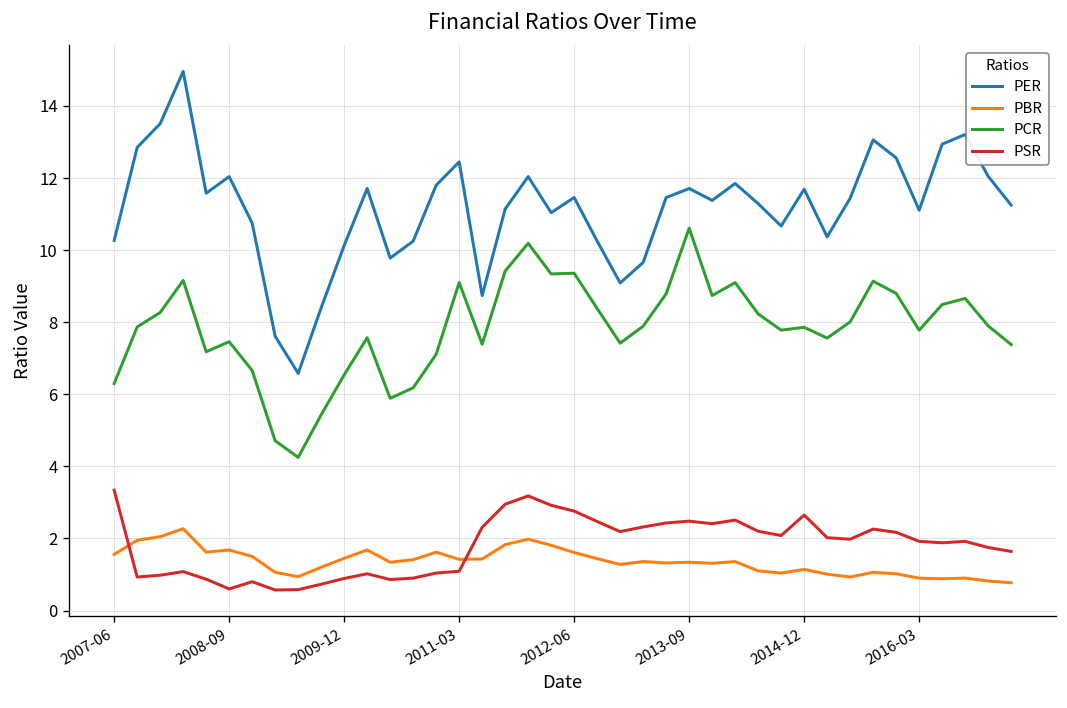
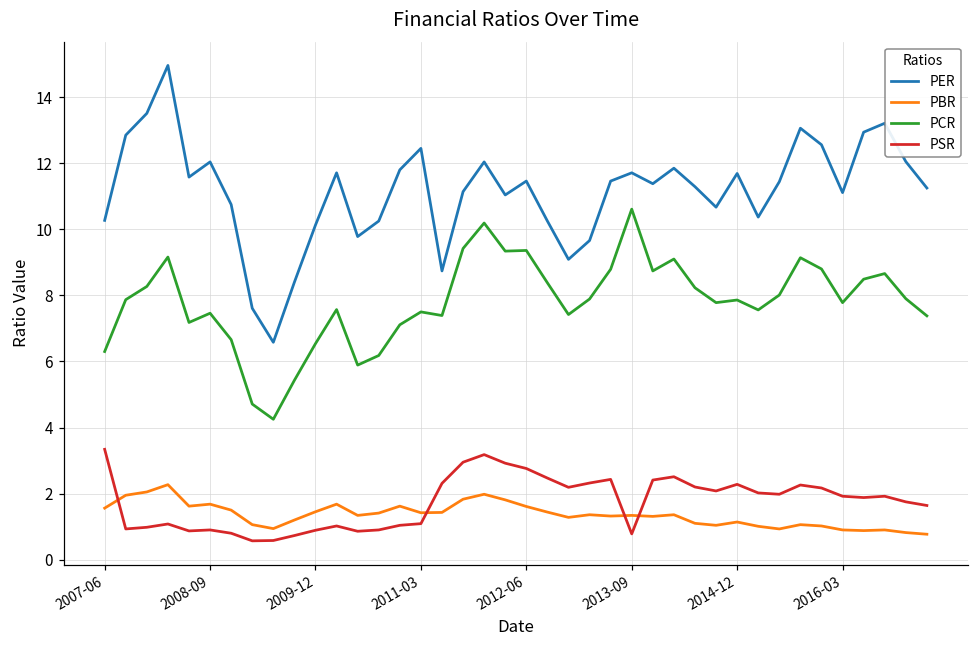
  {
    "PER": {
      "2007-06": 10.3,
      "2008-09": 12.0,
      "2009-12": 10.1,
      "2011-03": 12.5,
      "2012-06": 11.5,
      "2013-09": 11.7,
      "2014-12": 11.7,
      "2016-03": 11.1
    },
    "PBR": {
      "2007-06": 1.6,
      "2008-09": 1.7,
      "2009-12": 1.5,
      "2011-03": 1.4,
      "2012-06": 1.6,
      "2013-09": 1.3,
      "2014-12": 1.1,
      "2016-03": 0.9
    },
    "PCR": {
      "2007-06": 6.3,
      "2008-09": 7.5,
      "2009-12": 6.5,
-     "2011-03": 9.1,
+     "2011-03": 7.5,
      "2012-06": 9.4,
      "2013-09": 10.6,
      "2014-12": 7.9,
      "2016-03": 7.8
    },
    "PSR": {
      "2007-06": 3.3,
-     "2008-09": 0.6,
+     "2008-09": 0.9,
      "2009-12": 0.9,
      "2011-03": 1.1,
      "2012-06": 2.8,
-     "2013-09": 2.5,
-     "2014-12": 2.7,
+     "2013-09": 0.8,
+     "2014-12": 2.3,
      "2016-03": 1.9
    }
  }
